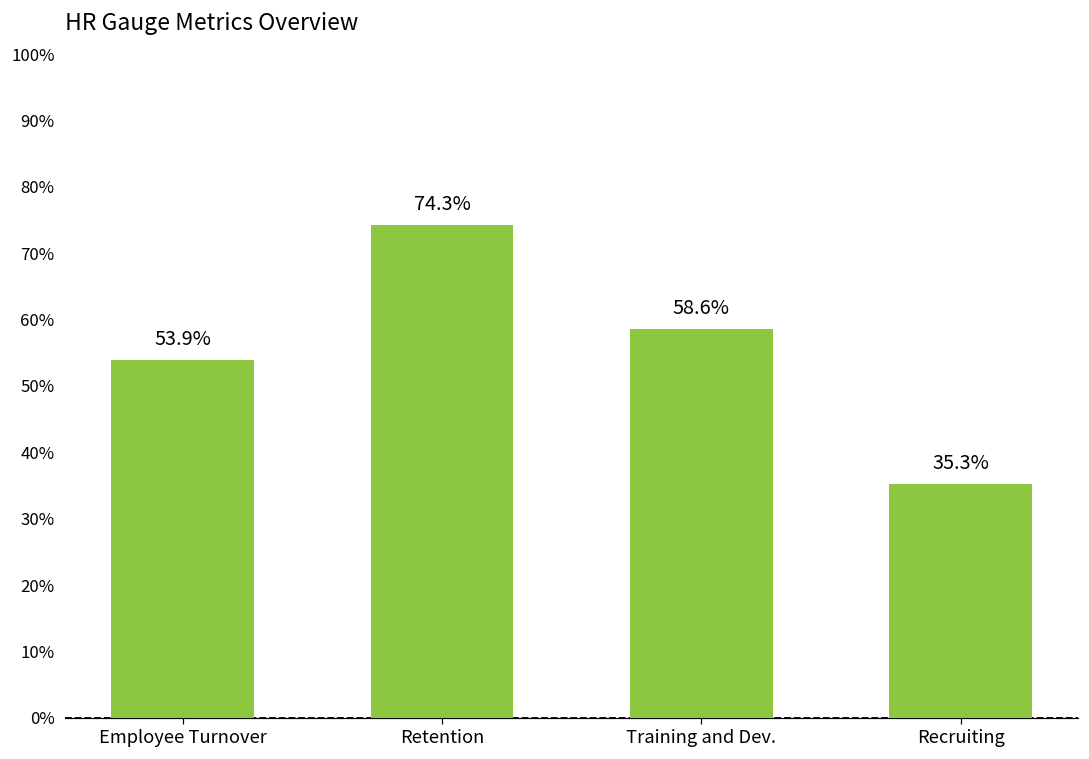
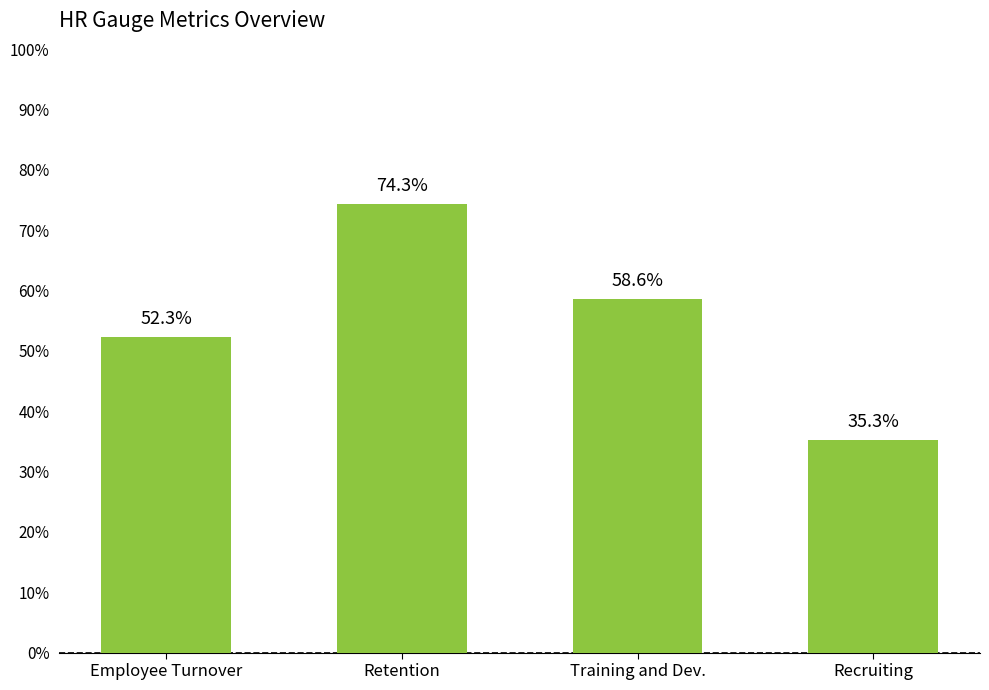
  {
-   "Employee Turnover": "53.9%",
+   "Employee Turnover": "52.3%",
    "Retention": "74.3%",
    "Training and Dev.": "58.6%",
    "Recruiting": "35.3%"
  }
